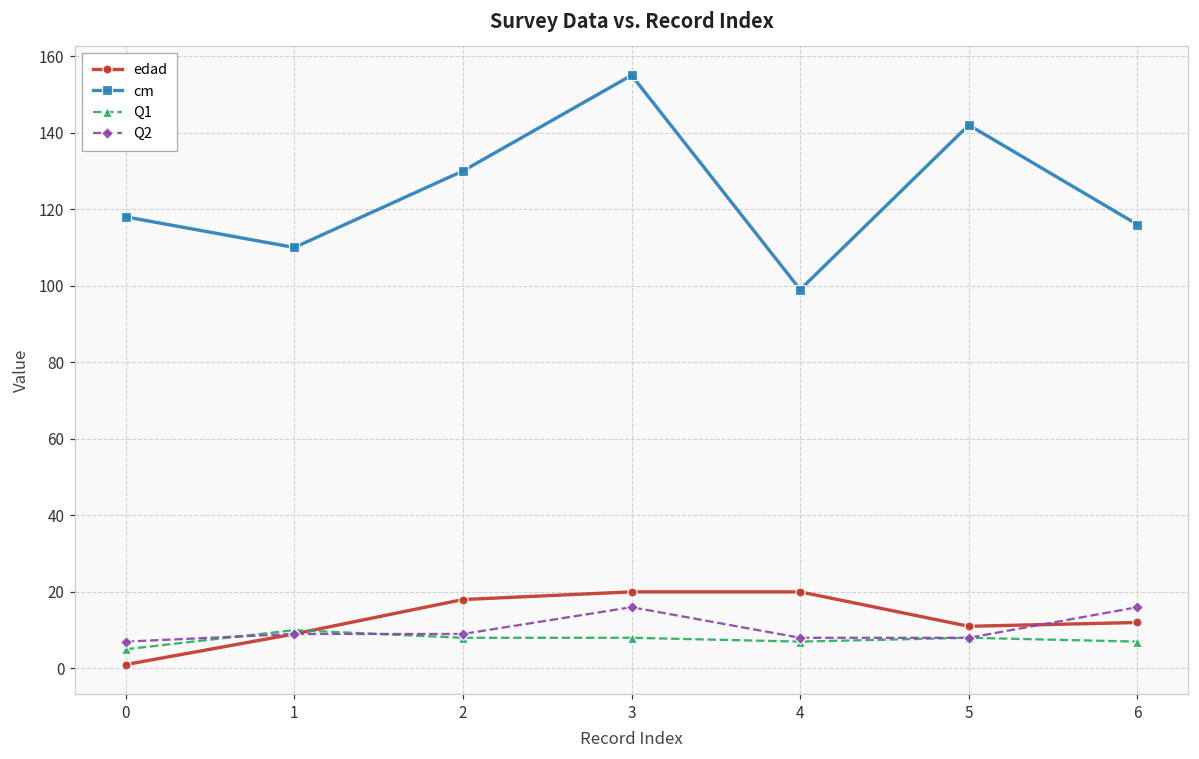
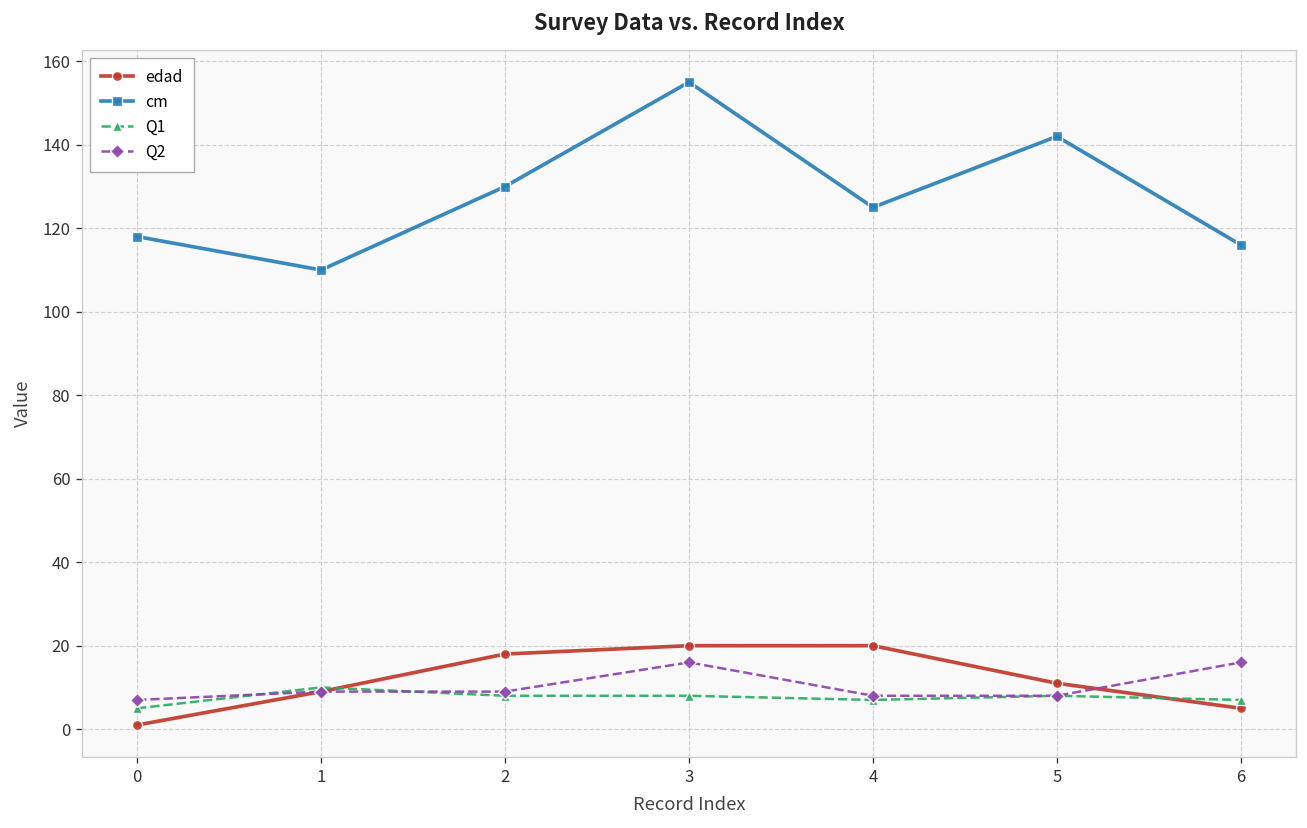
  {
    "edad": {
      "0": 1,
      "2": 18,
      "3": 20,
      "4": 20,
      "5": 11,
-     "6": 12
+     "6": 5
    },
    "cm": {
      "0": 118,
      "1": 110,
      "2": 130,
      "3": 155,
-     "4": 99,
+     "4": 125,
      "5": 142,
      "6": 116
    },
    "Q1": {
      "0": 5,
      "1": 10,
      "2": 8,
      "3": 8,
      "4": 7,
      "6": 7
    },
    "Q2": {
      "0": 7,
      "2": 9,
      "3": 16,
      "4": 8,
      "6": 16
    }
  }
